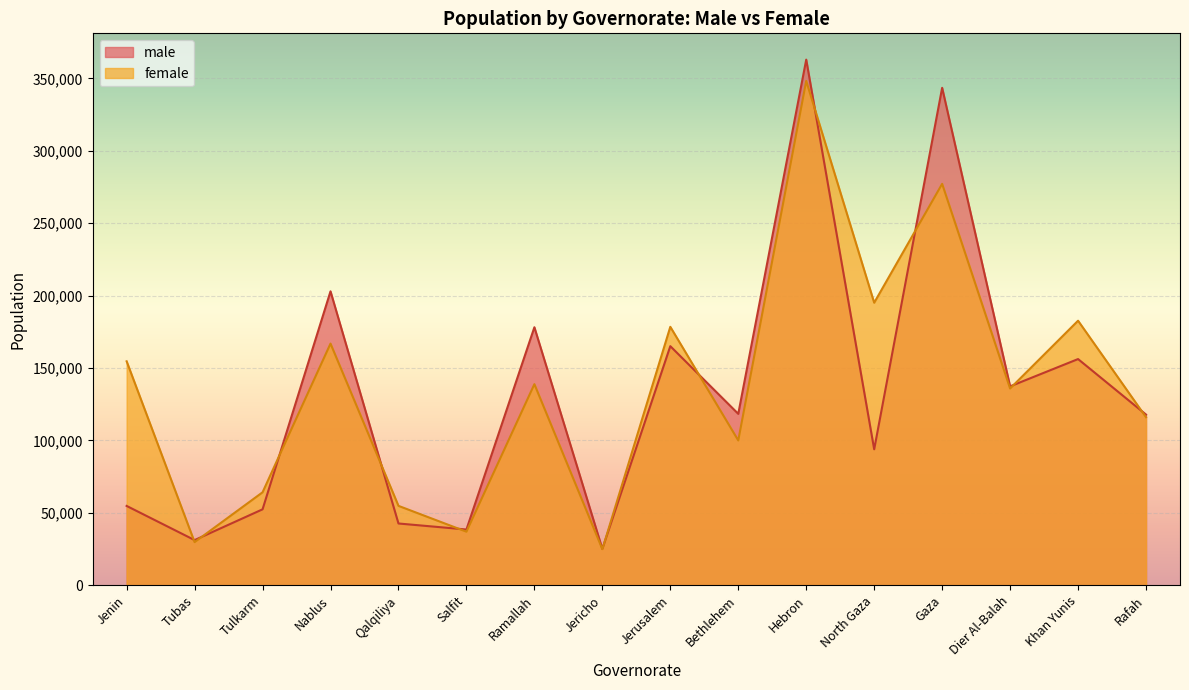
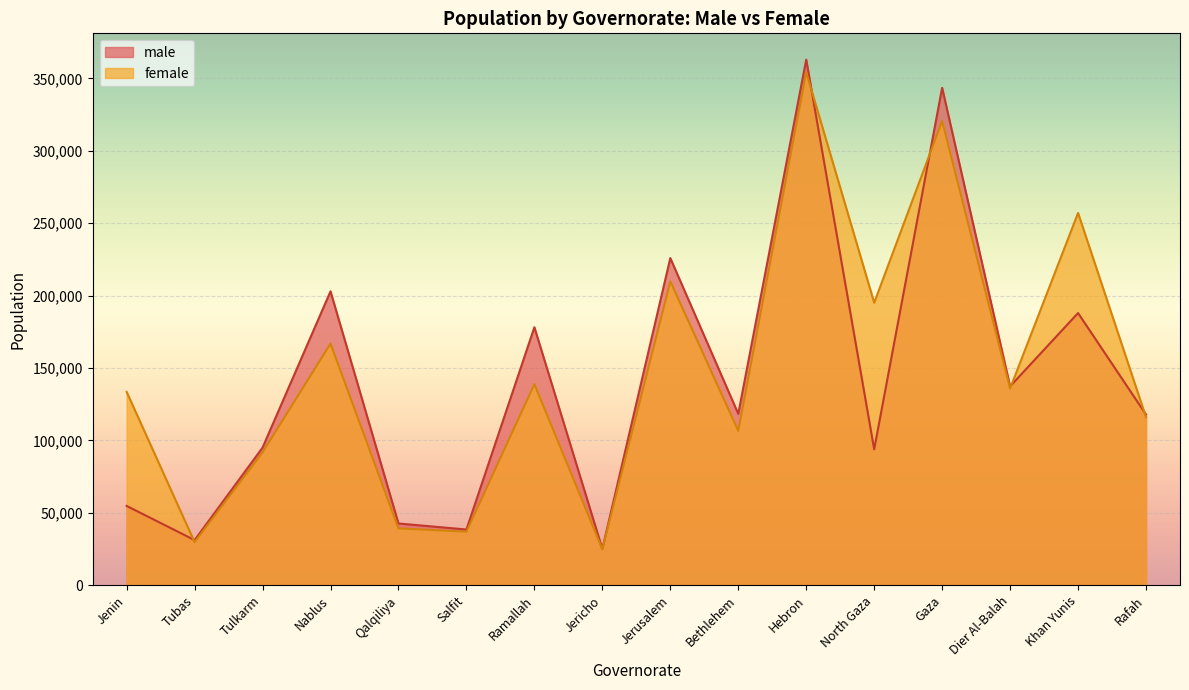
  {
    "male": {
      "Jenin": "55,000",
-     "Tulkarm": "52,000",
+     "Tulkarm": "95,000",
      "Nablus": "203,000",
      "Qalqiliya": "43,000",
      "Ramallah": "178,000",
-     "Jerusalem": "165,000",
+     "Jerusalem": "226,000",
      "Bethlehem": "118,000",
      "Hebron": "363,000",
      "North Gaza": "94,000",
      "Gaza": "343,000",
-     "Khan Yunis": "156,000",
+     "Khan Yunis": "188,000",
      "Rafah": "118,000"
    },
    "female": {
-     "Jenin": "155,000",
-     "Tulkarm": "64,000",
+     "Jenin": "134,000",
+     "Tulkarm": "92,000",
      "Nablus": "167,000",
-     "Qalqiliya": "55,000",
+     "Qalqiliya": "39,000",
      "Ramallah": "139,000",
-     "Jerusalem": "178,000",
-     "Bethlehem": "100,000",
-     "Hebron": "348,000",
+     "Jerusalem": "210,000",
+     "Bethlehem": "107,000",
+     "Hebron": "354,000",
      "North Gaza": "195,000",
-     "Gaza": "277,000",
-     "Khan Yunis": "183,000",
+     "Gaza": "321,000",
+     "Khan Yunis": "257,000",
      "Rafah": "116,000"
    }
  }
